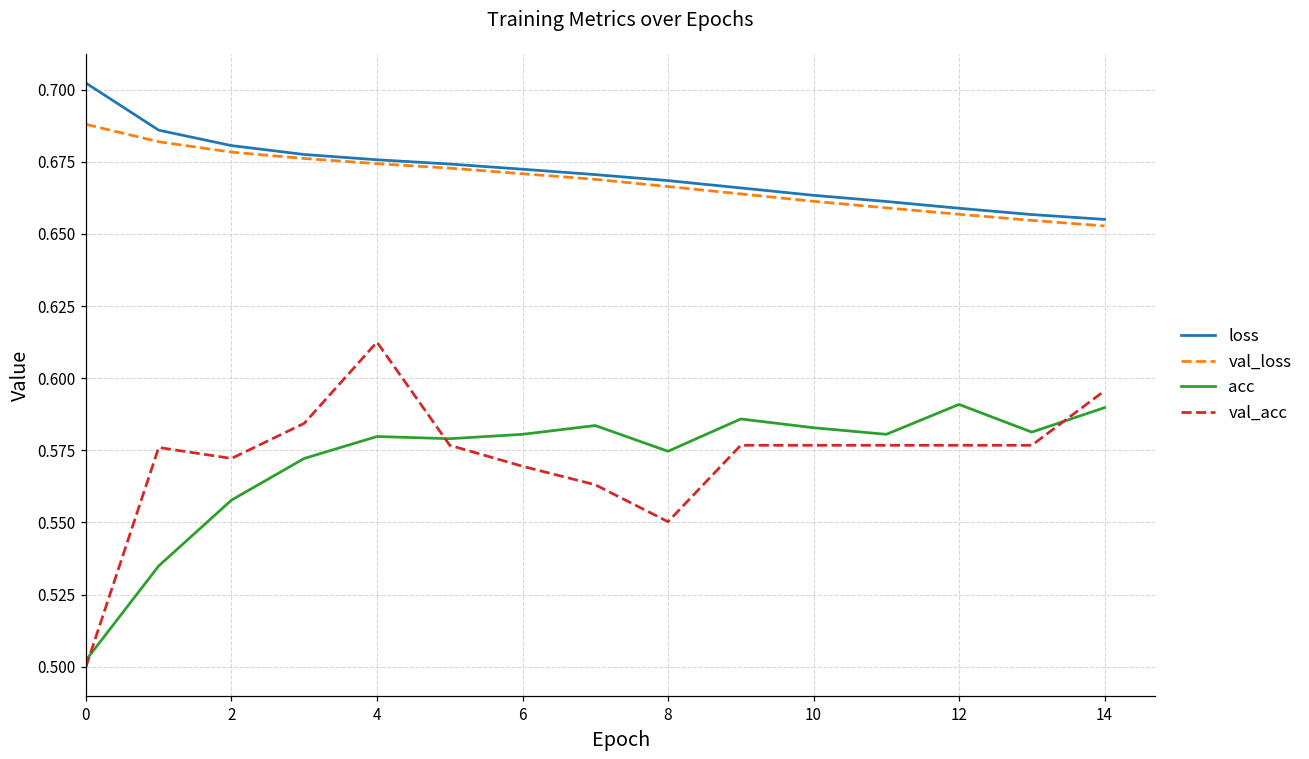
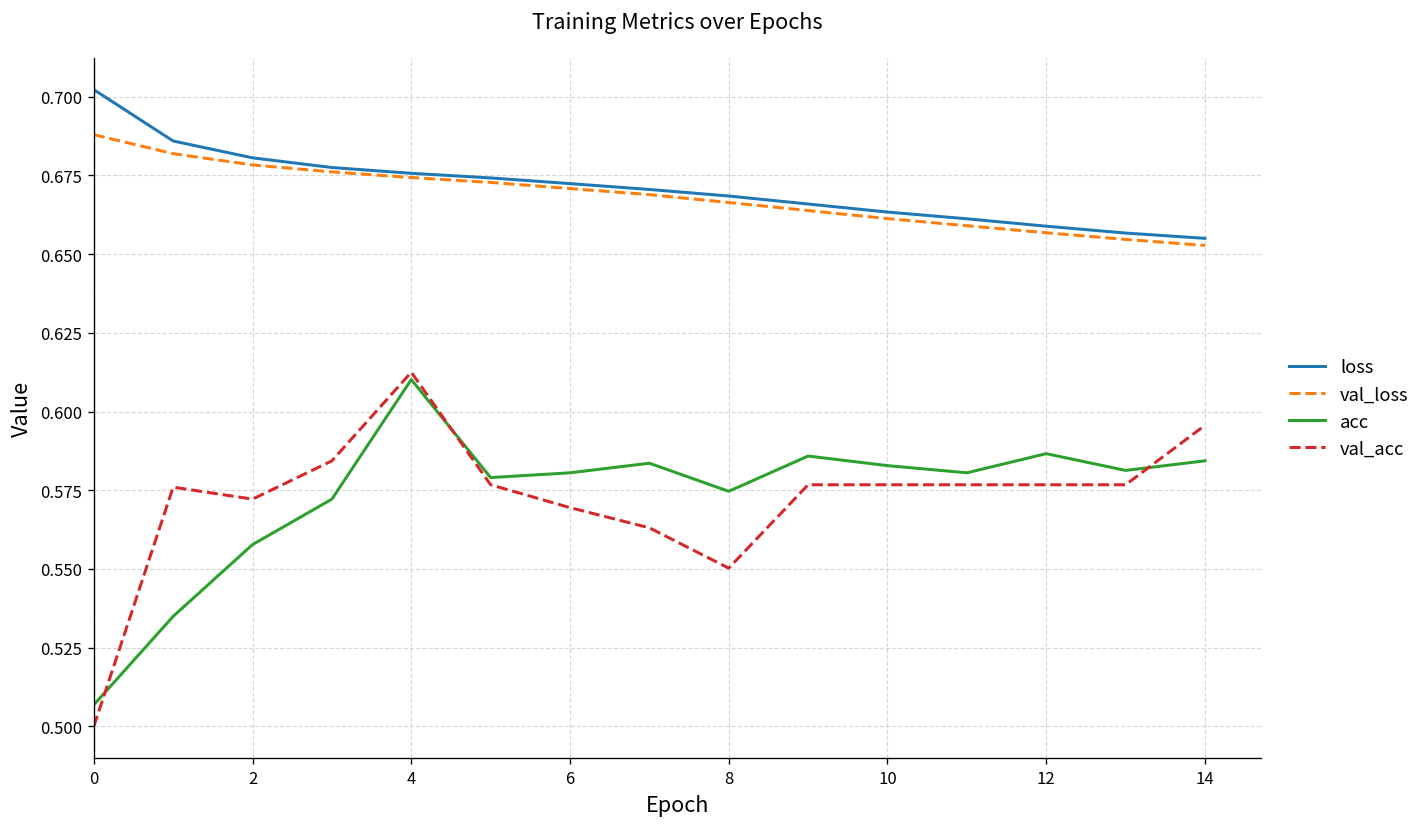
  {
    "loss": {
      "0": 0.702,
      "2": 0.681,
      "4": 0.676,
      "6": 0.672,
      "8": 0.668,
      "10": 0.663,
      "12": 0.659,
      "14": 0.655
    },
    "val_loss": {
      "0": 0.688,
      "2": 0.678,
      "4": 0.674,
      "6": 0.671,
      "8": 0.666,
      "10": 0.661,
      "12": 0.657,
      "14": 0.653
    },
    "acc": {
-     "0": 0.502,
+     "0": 0.507,
      "2": 0.558,
-     "4": 0.580,
+     "4": 0.610,
      "6": 0.581,
      "8": 0.575,
      "10": 0.583,
-     "12": 0.591,
-     "14": 0.590
+     "12": 0.587,
+     "14": 0.584
    },
    "val_acc": {
      "0": 0.500,
      "2": 0.572,
      "4": 0.612,
      "6": 0.569,
      "8": 0.550,
      "10": 0.577,
      "12": 0.577,
      "14": 0.596
    }
  }
